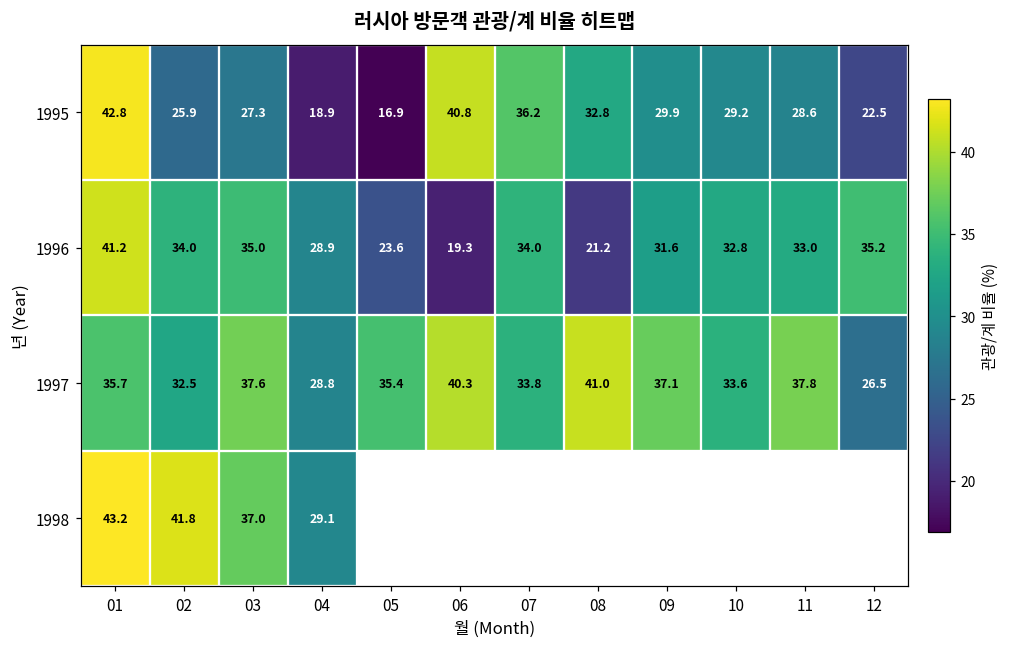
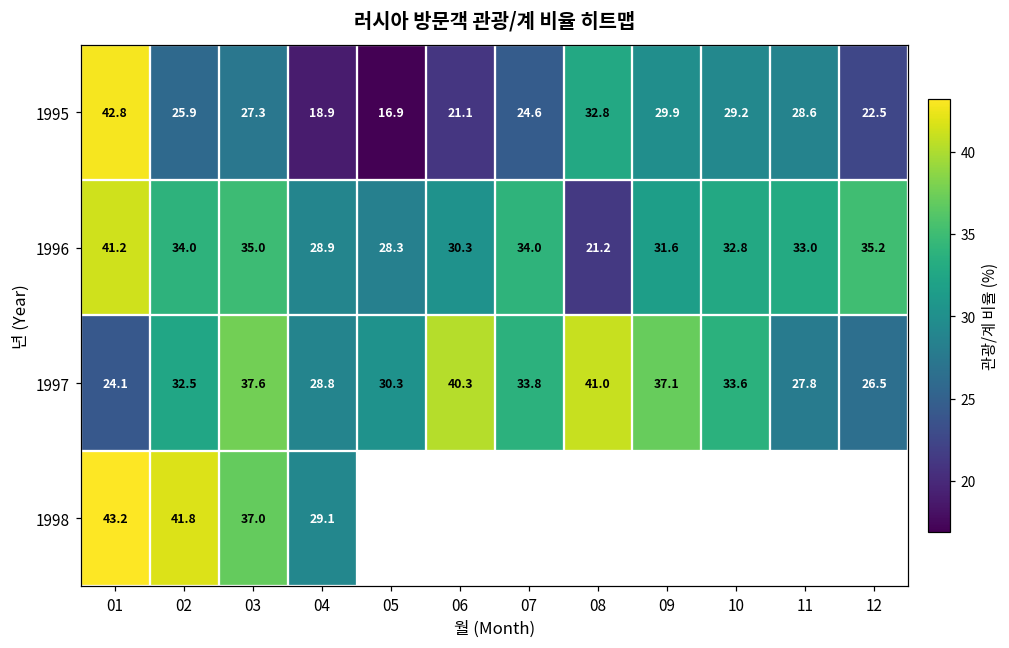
  {
    "1995": {
      "01": 42.8,
      "02": 25.9,
      "03": 27.3,
      "04": 18.9,
      "05": 16.9,
-     "06": 40.8,
-     "07": 36.2,
+     "06": 21.1,
+     "07": 24.6,
      "08": 32.8,
      "09": 29.9,
      "10": 29.2,
      "11": 28.6,
      "12": 22.5
    },
    "1996": {
      "01": 41.2,
      "02": 34.0,
      "03": 35.0,
      "04": 28.9,
-     "05": 23.6,
-     "06": 19.3,
+     "05": 28.3,
+     "06": 30.3,
      "07": 34.0,
      "08": 21.2,
      "09": 31.6,
      "10": 32.8,
      "11": 33.0,
      "12": 35.2
    },
    "1997": {
-     "01": 35.7,
+     "01": 24.1,
      "02": 32.5,
      "03": 37.6,
      "04": 28.8,
-     "05": 35.4,
+     "05": 30.3,
      "06": 40.3,
      "07": 33.8,
      "08": 41.0,
      "09": 37.1,
      "10": 33.6,
-     "11": 37.8,
+     "11": 27.8,
      "12": 26.5
    },
    "1998": {
      "01": 43.2,
      "02": 41.8,
      "03": 37.0,
      "04": 29.1
    }
  }
